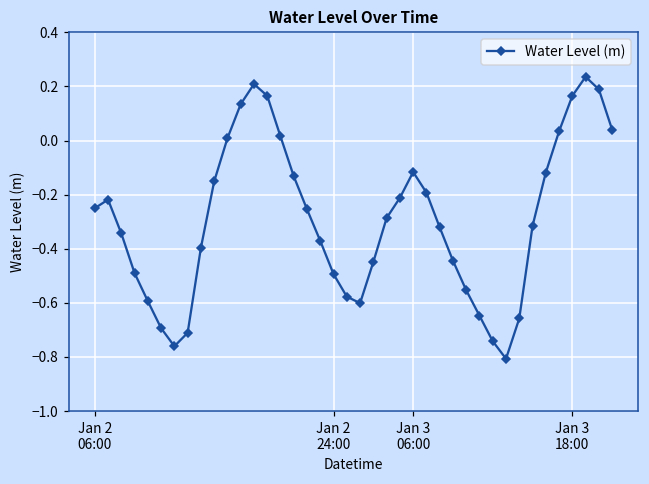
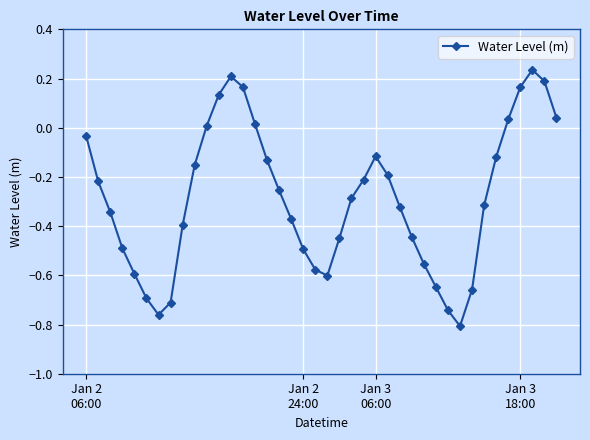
  {
-   "Jan 2 06:00": -0.25,
+   "Jan 2 06:00": -0.03,
    "Jan 2 24:00": -0.49,
    "Jan 3 06:00": -0.12,
    "Jan 3 18:00": 0.17
  }
